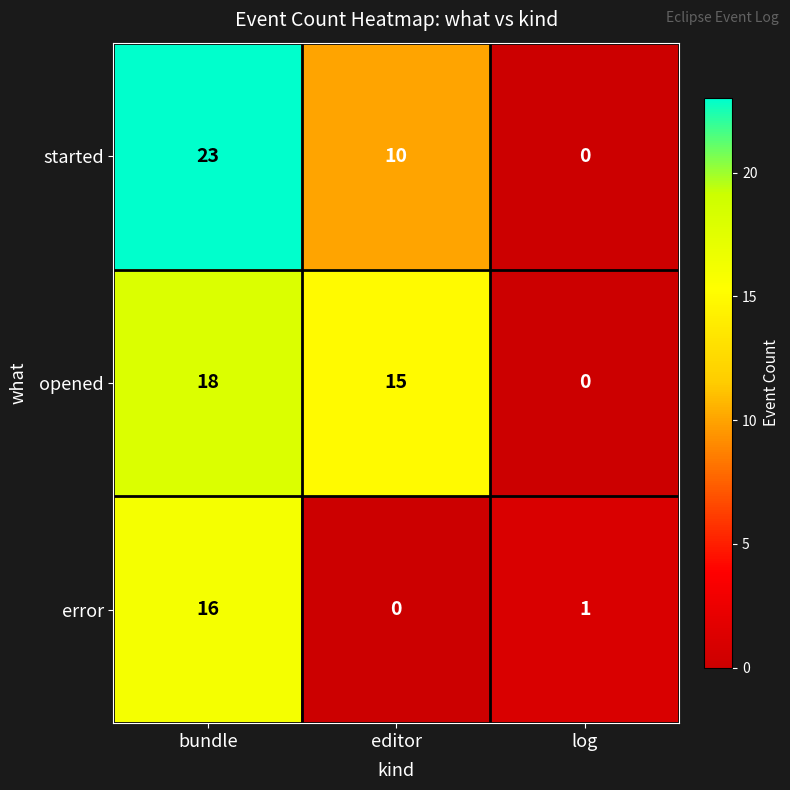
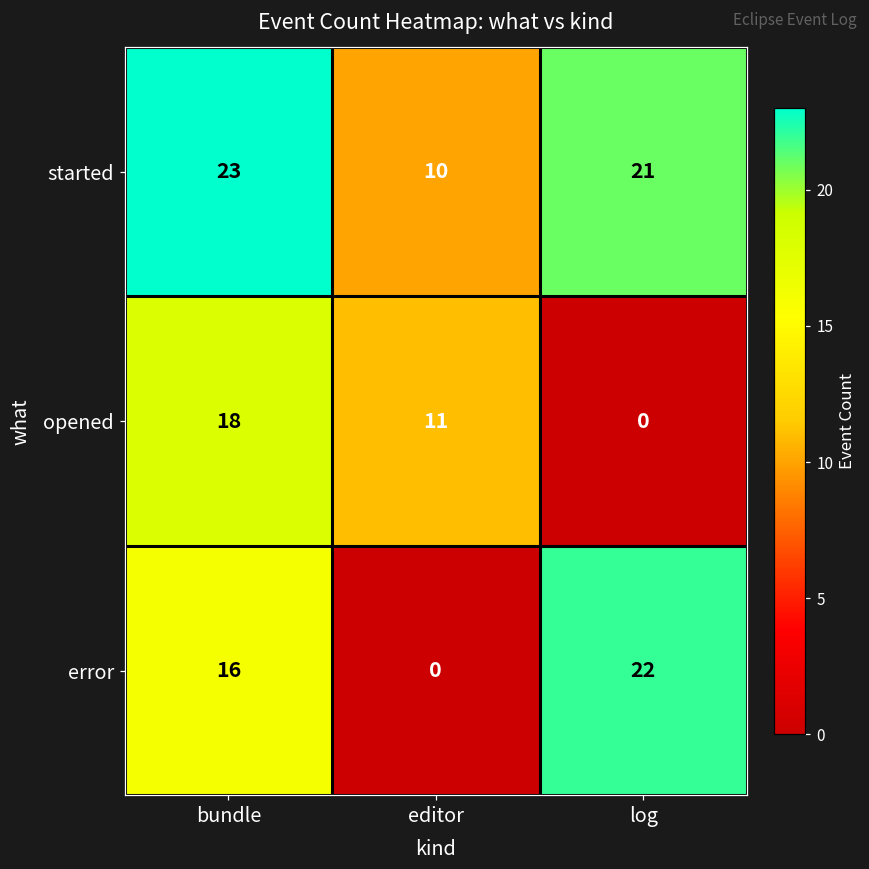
  {
    "started": {
      "bundle": 23,
      "editor": 10,
-     "log": 0
+     "log": 21
    },
    "opened": {
      "bundle": 18,
-     "editor": 15,
+     "editor": 11,
      "log": 0
    },
    "error": {
      "bundle": 16,
      "editor": 0,
-     "log": 1
+     "log": 22
    }
  }
